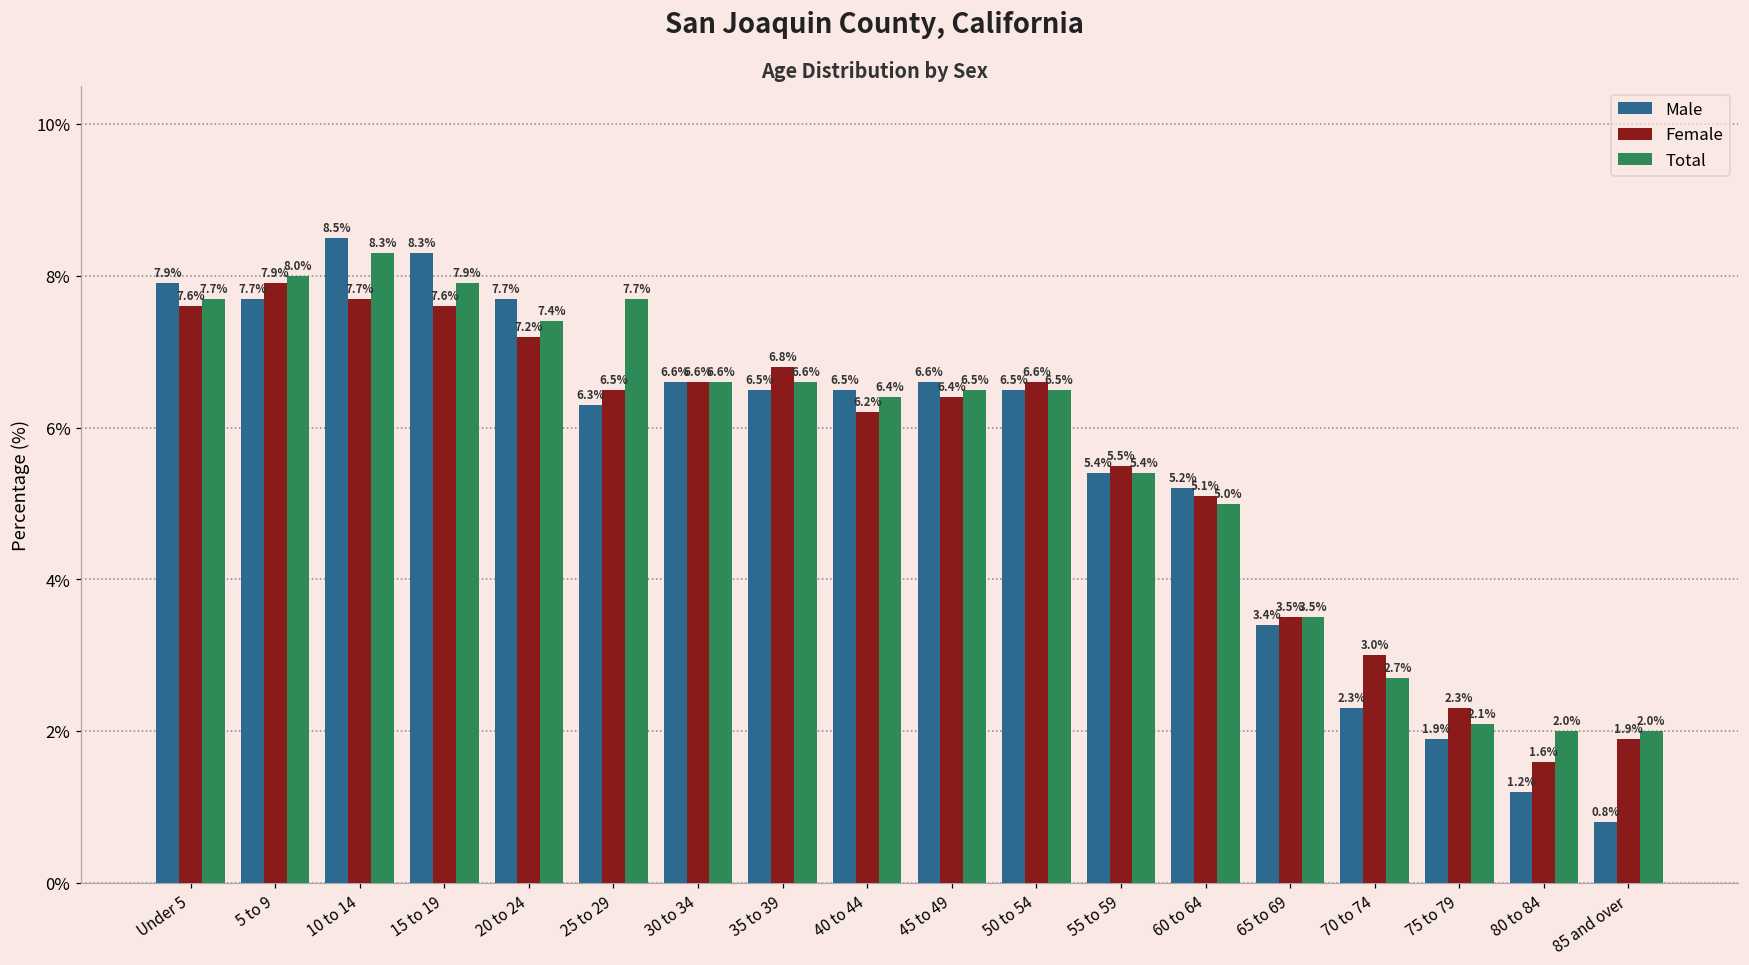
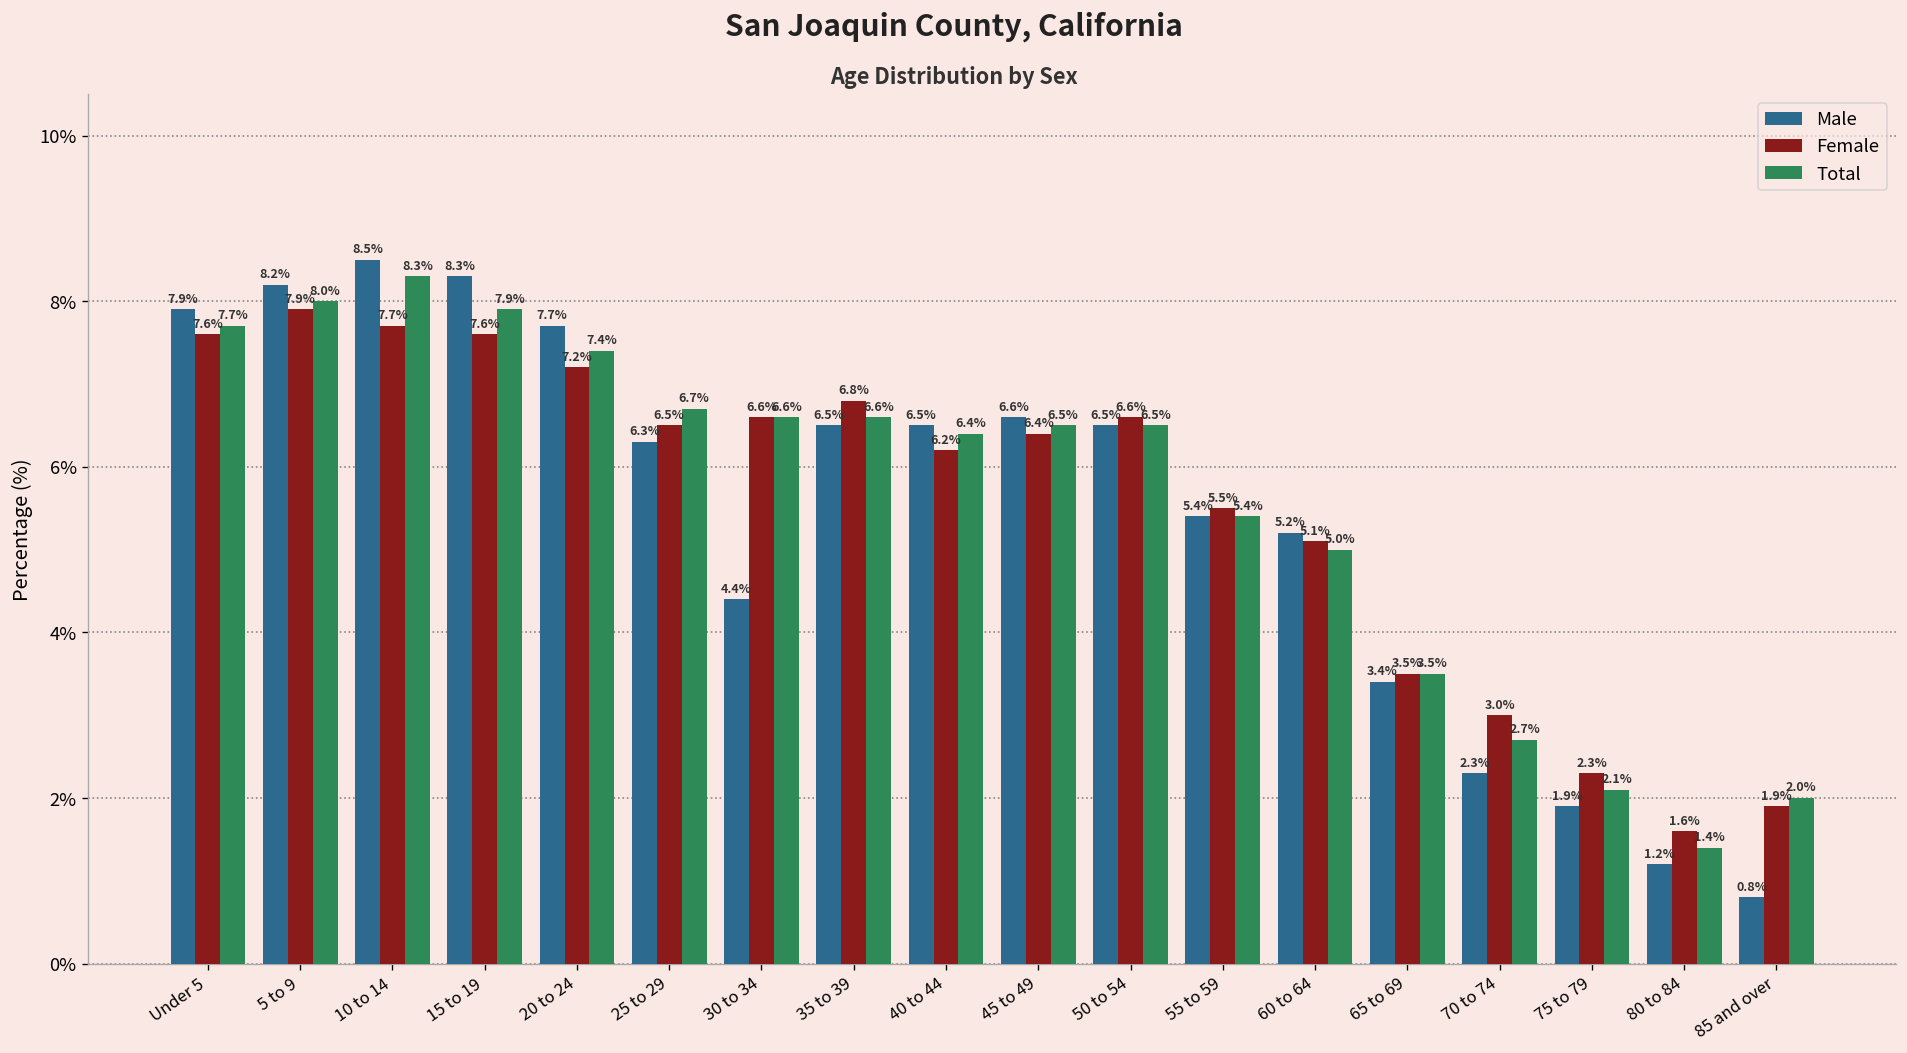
  {
    "Male": {
      "Under 5": "7.9%",
-     "5 to 9": "7.7%",
+     "5 to 9": "8.2%",
      "10 to 14": "8.5%",
      "15 to 19": "8.3%",
      "20 to 24": "7.7%",
      "25 to 29": "6.3%",
-     "30 to 34": "6.6%",
+     "30 to 34": "4.4%",
      "35 to 39": "6.5%",
      "40 to 44": "6.5%",
      "45 to 49": "6.6%",
      "50 to 54": "6.5%",
      "55 to 59": "5.4%",
      "60 to 64": "5.2%",
      "65 to 69": "3.4%",
      "70 to 74": "2.3%",
      "75 to 79": "1.9%",
      "80 to 84": "1.2%",
      "85 and over": "0.8%"
    },
    "Female": {
      "Under 5": "7.6%",
      "5 to 9": "7.9%",
      "10 to 14": "7.7%",
      "15 to 19": "7.6%",
      "20 to 24": "7.2%",
      "25 to 29": "6.5%",
      "35 to 39": "6.8%",
      "40 to 44": "6.2%",
      "45 to 49": "6.4%",
      "50 to 54": "6.6%",
      "55 to 59": "5.5%",
      "60 to 64": "5.1%",
      "70 to 74": "3.0%",
      "75 to 79": "2.3%",
      "80 to 84": "1.6%",
      "85 and over": "1.9%"
    },
    "Total": {
      "Under 5": "7.7%",
      "5 to 9": "8.0%",
      "10 to 14": "8.3%",
      "15 to 19": "7.9%",
      "20 to 24": "7.4%",
-     "25 to 29": "7.7%",
+     "25 to 29": "6.7%",
      "35 to 39": "6.6%",
      "40 to 44": "6.4%",
      "45 to 49": "6.5%",
      "50 to 54": "6.5%",
      "55 to 59": "5.4%",
      "60 to 64": "5.0%",
      "70 to 74": "2.7%",
      "75 to 79": "2.1%",
-     "80 to 84": "2.0%",
+     "80 to 84": "1.4%",
      "85 and over": "2.0%"
    }
  }
